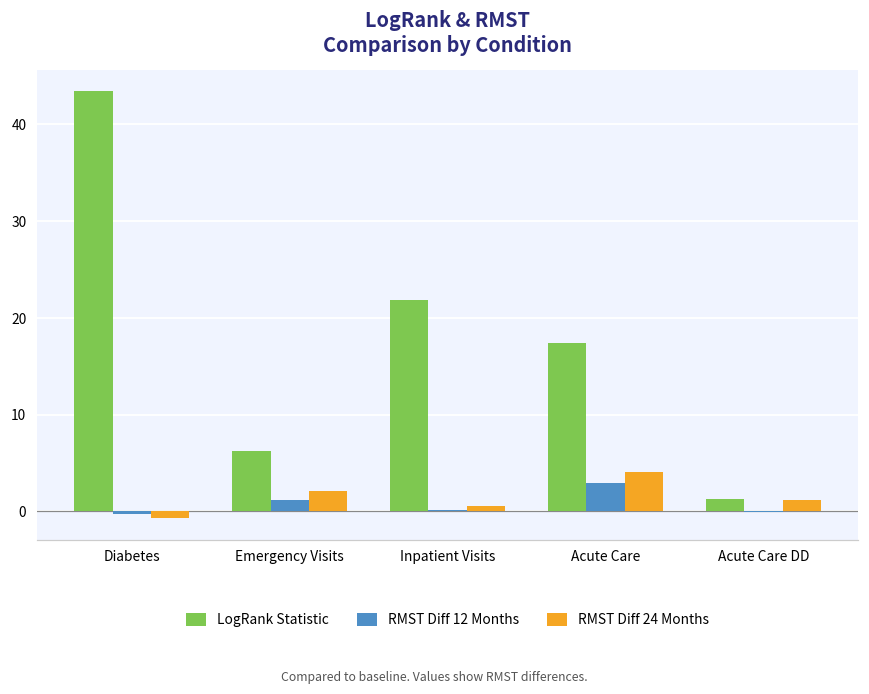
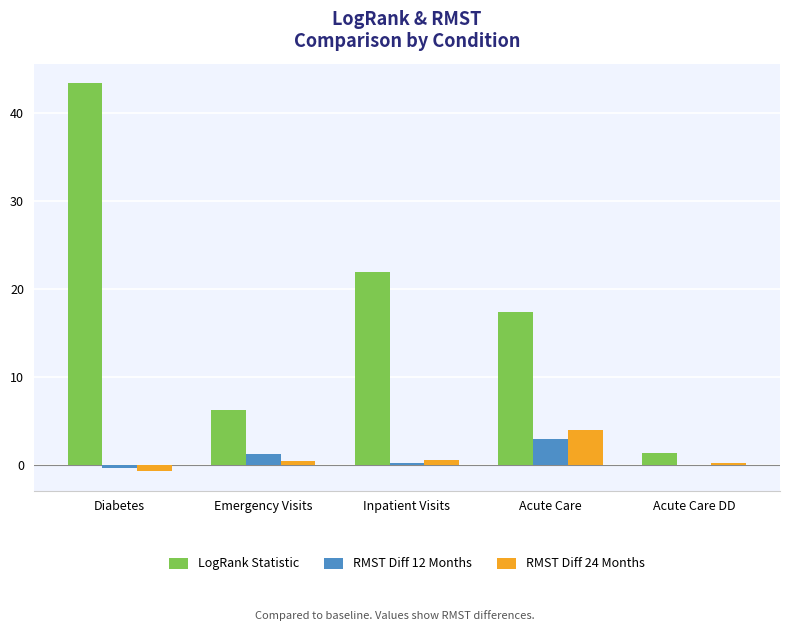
  {
    "LogRank Statistic": {
      "Diabetes": 43,
      "Emergency Visits": 6,
      "Inpatient Visits": 22,
      "Acute Care": 17,
      "Acute Care DD": 1
    },
    "RMST Diff 12 Months": {
      "Diabetes": 0,
      "Emergency Visits": 1,
      "Acute Care": 3
    },
    "RMST Diff 24 Months": {
      "Diabetes": -1,
-     "Emergency Visits": 2,
+     "Emergency Visits": 0,
      "Inpatient Visits": 1,
      "Acute Care": 4,
-     "Acute Care DD": 1
+     "Acute Care DD": 0
    }
  }
